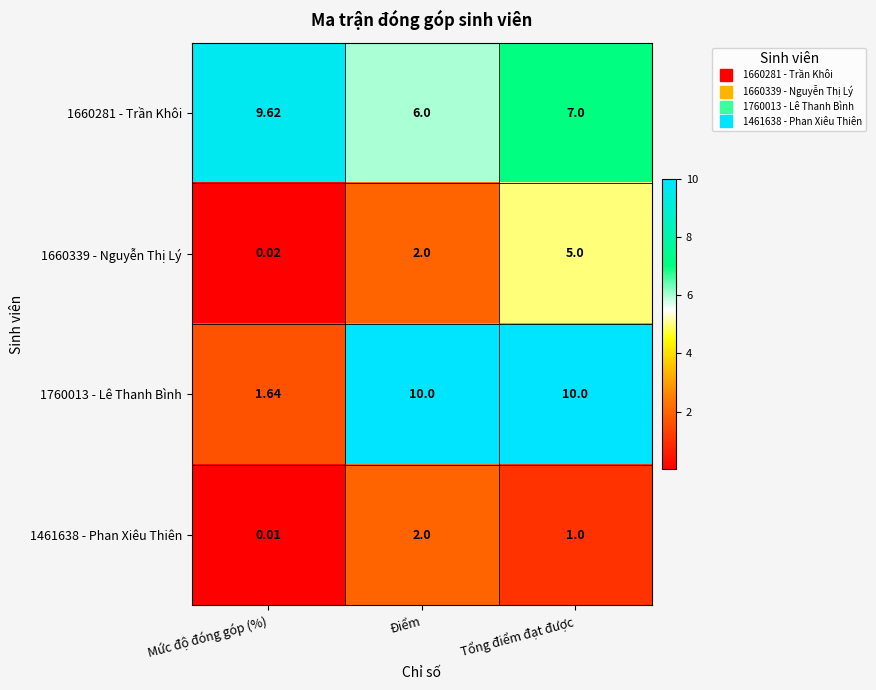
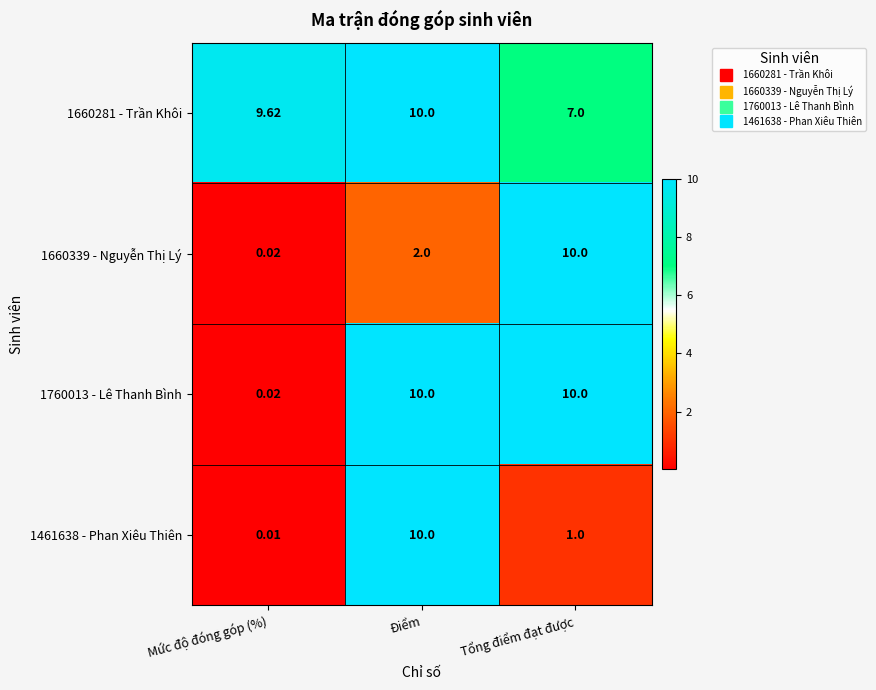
  {
    "1660281 - Trần Khôi": {
      "Mức độ đóng góp (%)": 9.62,
-     "Điểm": 6.0,
+     "Điểm": 10.0,
      "Tổng điểm đạt được": 7.0
    },
    "1660339 - Nguyễn Thị Lý": {
      "Mức độ đóng góp (%)": 0.02,
      "Điểm": 2.0,
-     "Tổng điểm đạt được": 5.0
+     "Tổng điểm đạt được": 10.0
    },
    "1760013 - Lê Thanh Bình": {
-     "Mức độ đóng góp (%)": 1.64,
+     "Mức độ đóng góp (%)": 0.02,
      "Điểm": 10.0,
      "Tổng điểm đạt được": 10.0
    },
    "1461638 - Phan Xiêu Thiên": {
      "Mức độ đóng góp (%)": 0.01,
-     "Điểm": 2.0,
+     "Điểm": 10.0,
      "Tổng điểm đạt được": 1.0
    }
  }
